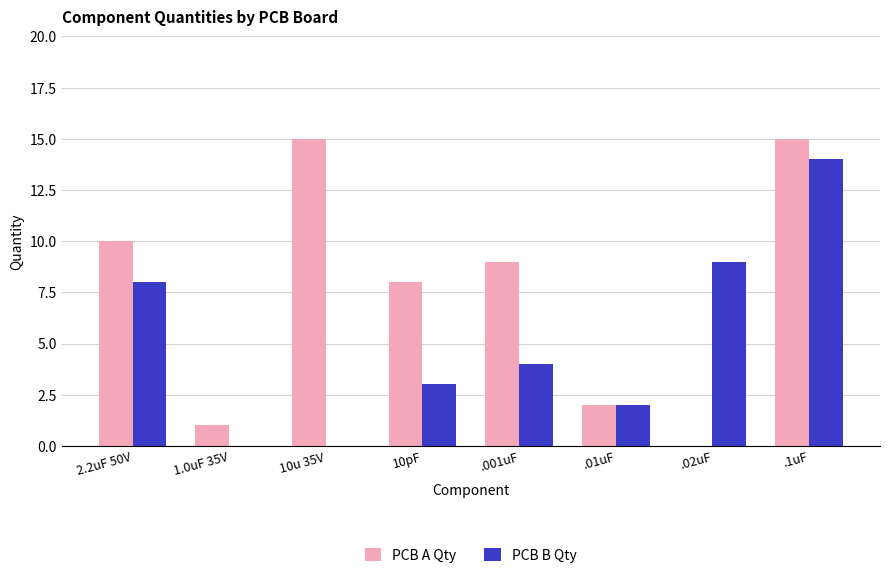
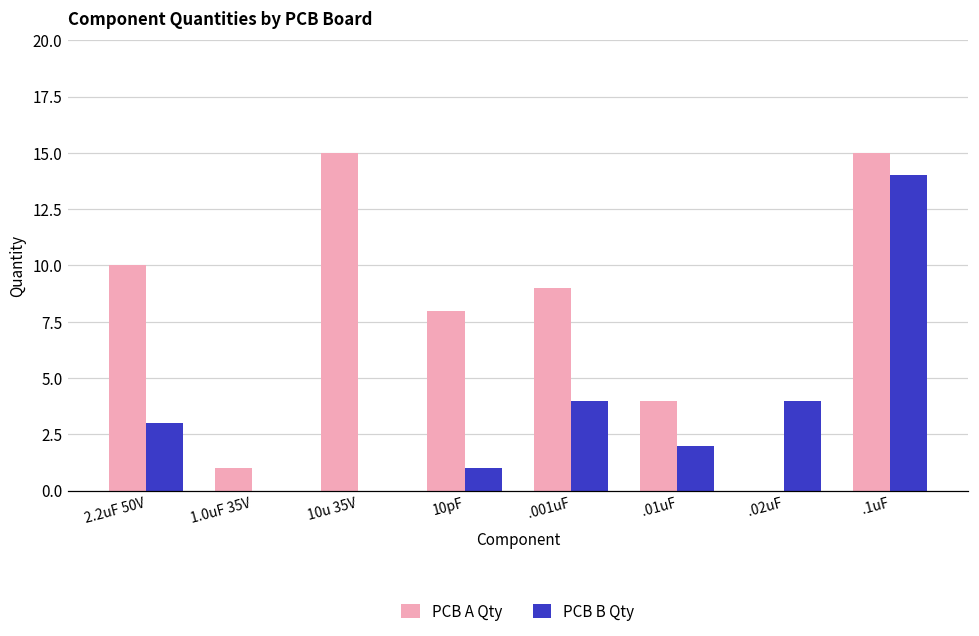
  {
    "PCB A Qty": {
      "2.2uF 50V": 10,
      "1.0uF 35V": 1,
      "10u 35V": 15,
      "10pF": 8,
      ".001uF": 9,
-     ".01uF": 2,
+     ".01uF": 4,
      ".02uF": 0,
      ".1uF": 15
    },
    "PCB B Qty": {
-     "2.2uF 50V": 8,
+     "2.2uF 50V": 3,
      "1.0uF 35V": 0,
      "10u 35V": 0,
-     "10pF": 3,
+     "10pF": 1,
      ".001uF": 4,
      ".01uF": 2,
-     ".02uF": 9,
+     ".02uF": 4,
      ".1uF": 14
    }
  }
